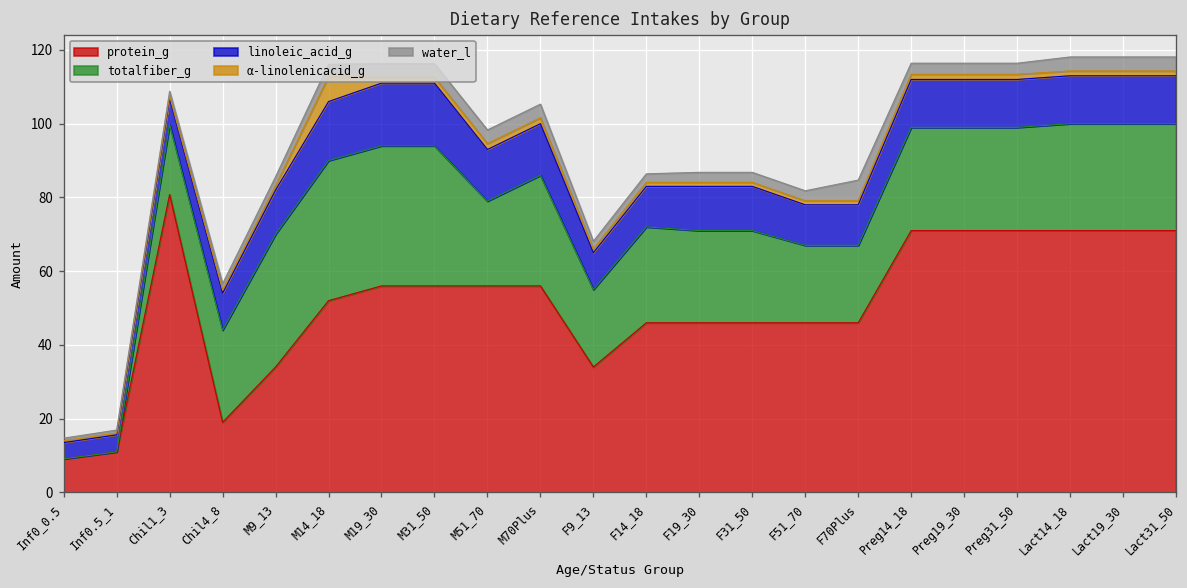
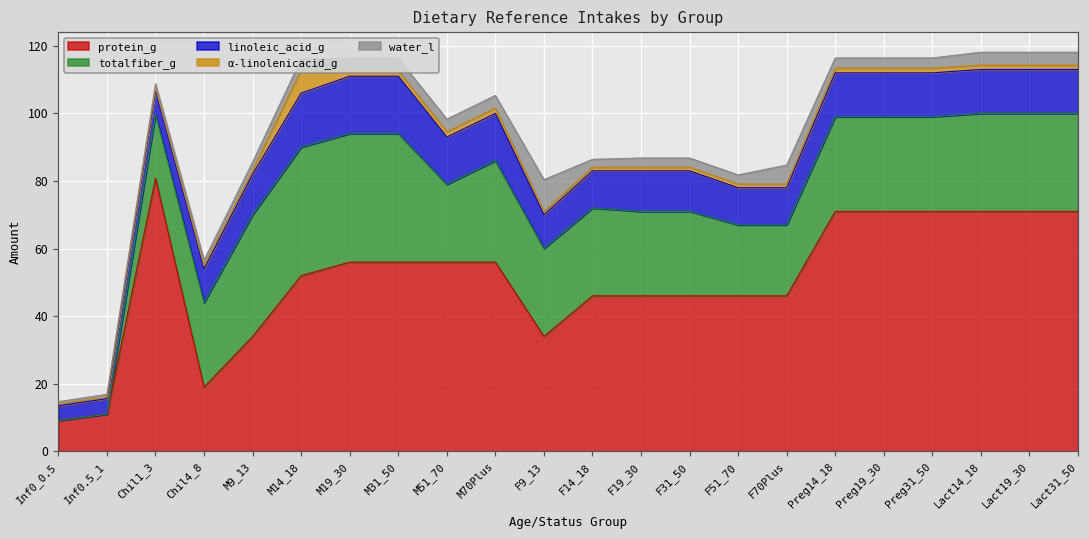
  {
    "protein_g": {
      "Chil1_3": 81,
      "Chil4_8": 19,
      "M9_13": 34,
      "M14_18": 52,
      "M19_30": 56,
      "M31_50": 56,
      "M51_70": 56,
      "M70Plus": 56,
      "F9_13": 34,
      "F14_18": 46,
      "F19_30": 46,
      "F31_50": 46,
      "F51_70": 46,
      "F70Plus": 46,
      "Preg14_18": 71,
      "Preg19_30": 71,
      "Preg31_50": 71,
      "Lact14_18": 71,
      "Lact19_30": 71,
      "Lact31_50": 71
    },
    "totalfiber_g": {
      "Chil1_3": 19,
      "Chil4_8": 25,
      "M9_13": 36,
      "M14_18": 38,
      "M19_30": 38,
      "M31_50": 38,
      "M51_70": 23,
      "M70Plus": 30,
-     "F9_13": 21,
+     "F9_13": 26,
      "F14_18": 26,
      "F19_30": 25,
      "F31_50": 25,
      "F51_70": 21,
      "F70Plus": 21,
      "Preg14_18": 28,
      "Preg19_30": 28,
      "Preg31_50": 28,
      "Lact14_18": 29,
      "Lact19_30": 29,
      "Lact31_50": 29
    },
    "linoleic_acid_g": {
      "Chil4_8": 10,
      "M9_13": 12,
      "M14_18": 16,
      "M19_30": 17,
      "M31_50": 17,
      "M51_70": 14,
      "M70Plus": 14,
      "F9_13": 10,
      "F14_18": 11,
      "F19_30": 12,
      "F31_50": 12,
      "F51_70": 11,
      "F70Plus": 11,
      "Preg14_18": 13,
      "Preg19_30": 13,
      "Preg31_50": 13,
      "Lact14_18": 13,
      "Lact19_30": 13,
      "Lact31_50": 13
    },
    "α-linolenicacid_g": {
      "Chil4_8": 1,
      "M9_13": 1,
      "M51_70": 2,
      "M70Plus": 2,
      "F9_13": 1,
      "F14_18": 1,
      "F19_30": 1,
      "F31_50": 1,
      "F51_70": 1,
      "F70Plus": 1,
      "Preg14_18": 1,
      "Preg19_30": 1,
      "Preg31_50": 1,
      "Lact14_18": 1,
      "Lact19_30": 1,
      "Lact31_50": 1
    },
    "water_l": {
      "Chil1_3": 1,
      "Chil4_8": 2,
      "M9_13": 2,
      "M51_70": 4,
      "M70Plus": 4,
-     "F9_13": 2,
+     "F9_13": 9,
      "F14_18": 2,
      "F19_30": 3,
      "F31_50": 3,
      "F51_70": 3,
      "F70Plus": 6,
      "Preg14_18": 3,
      "Preg19_30": 3,
      "Preg31_50": 3,
      "Lact14_18": 4,
      "Lact19_30": 4,
      "Lact31_50": 4
    }
  }
